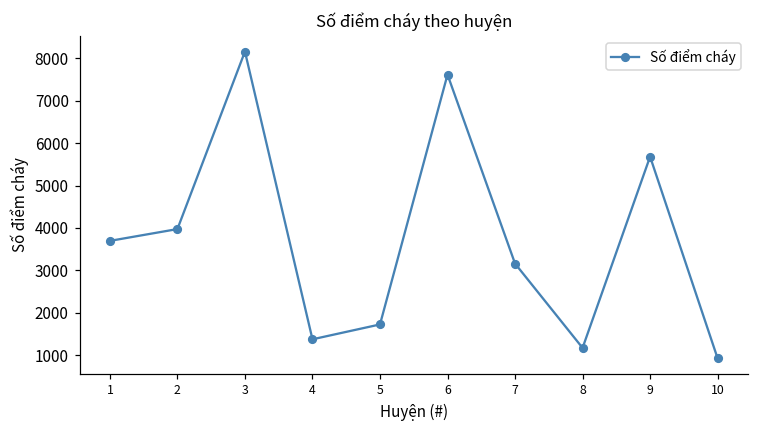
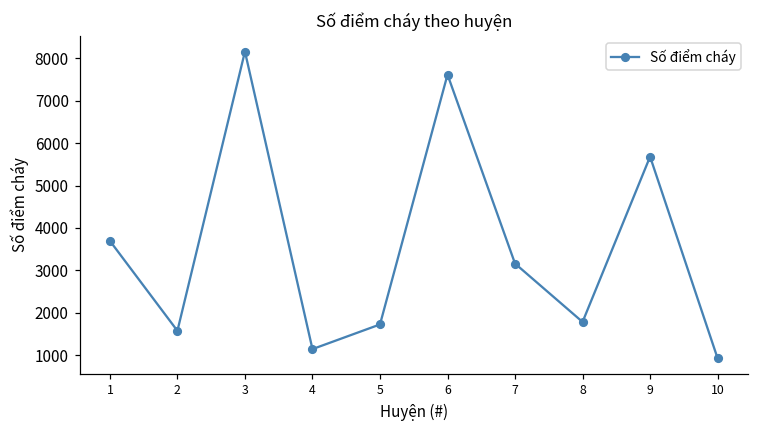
  {
    "1": 3700,
-   "2": 4000,
+   "2": 1600,
    "3": 8200,
-   "4": 1400,
+   "4": 1100,
    "5": 1700,
    "6": 7600,
    "7": 3200,
-   "8": 1200,
+   "8": 1800,
    "9": 5700,
    "10": 900
  }
